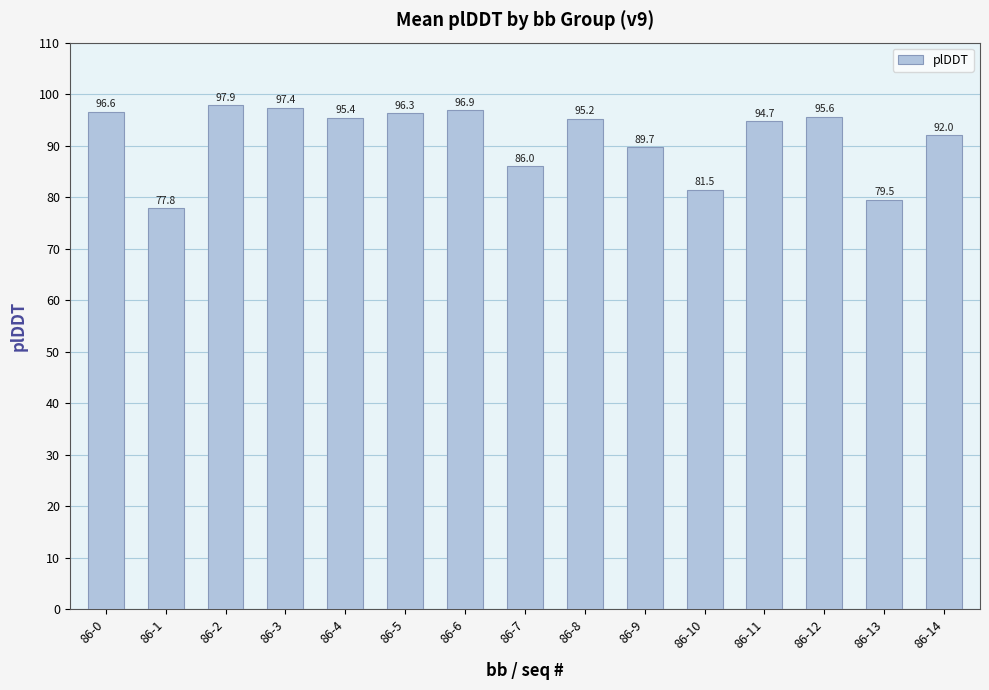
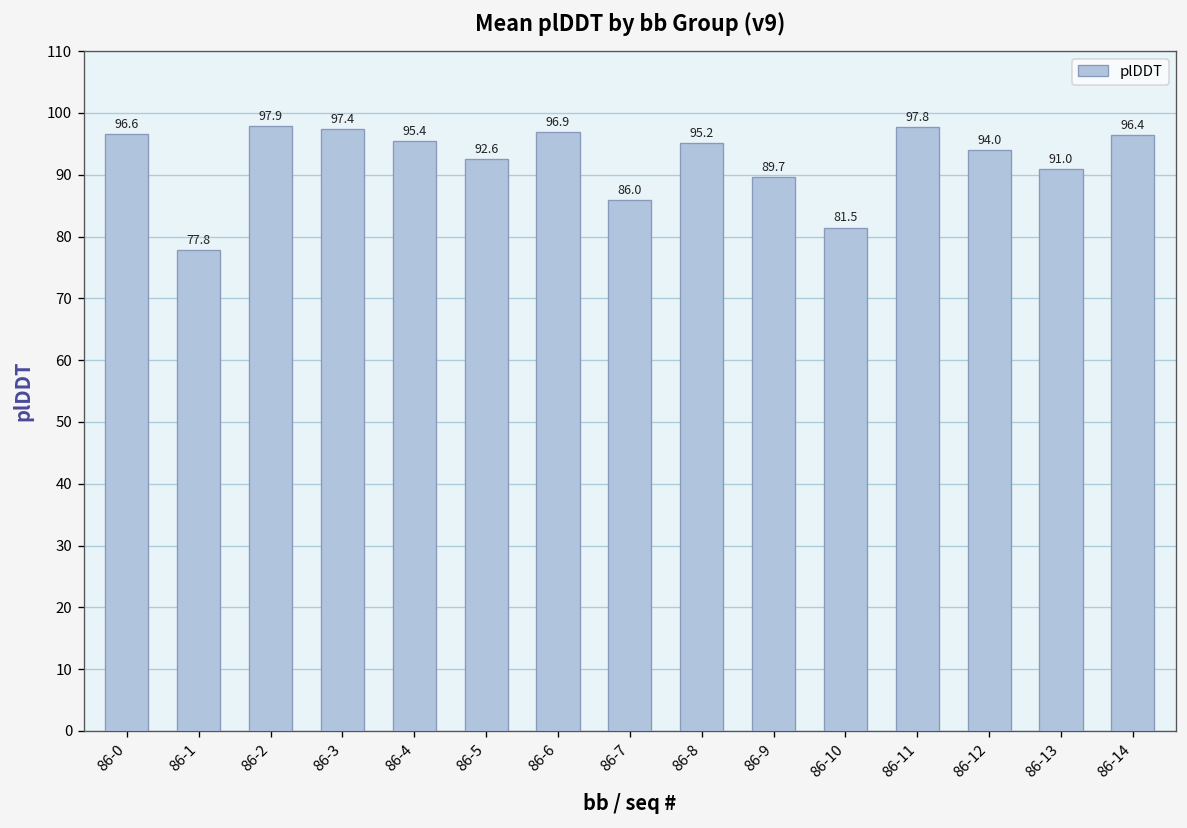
  {
    "86-0": 96.6,
    "86-1": 77.8,
    "86-2": 97.9,
    "86-3": 97.4,
    "86-4": 95.4,
-   "86-5": 96.3,
+   "86-5": 92.6,
    "86-6": 96.9,
    "86-7": 86.0,
    "86-8": 95.2,
    "86-9": 89.7,
    "86-10": 81.5,
-   "86-11": 94.7,
-   "86-12": 95.6,
-   "86-13": 79.5,
-   "86-14": 92.0
+   "86-11": 97.8,
+   "86-12": 94.0,
+   "86-13": 91.0,
+   "86-14": 96.4
  }
